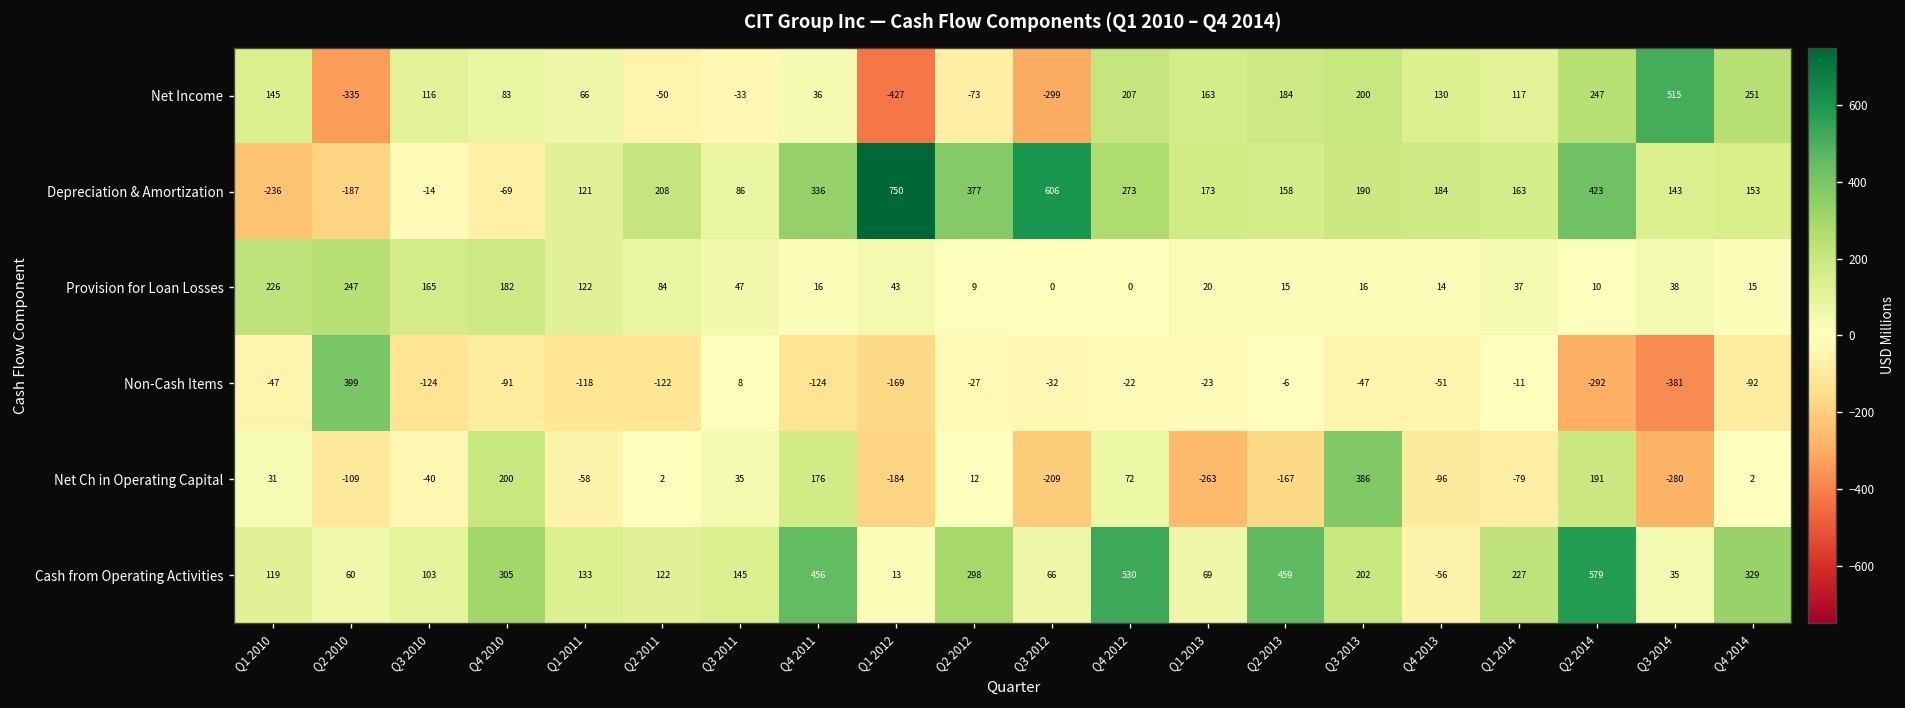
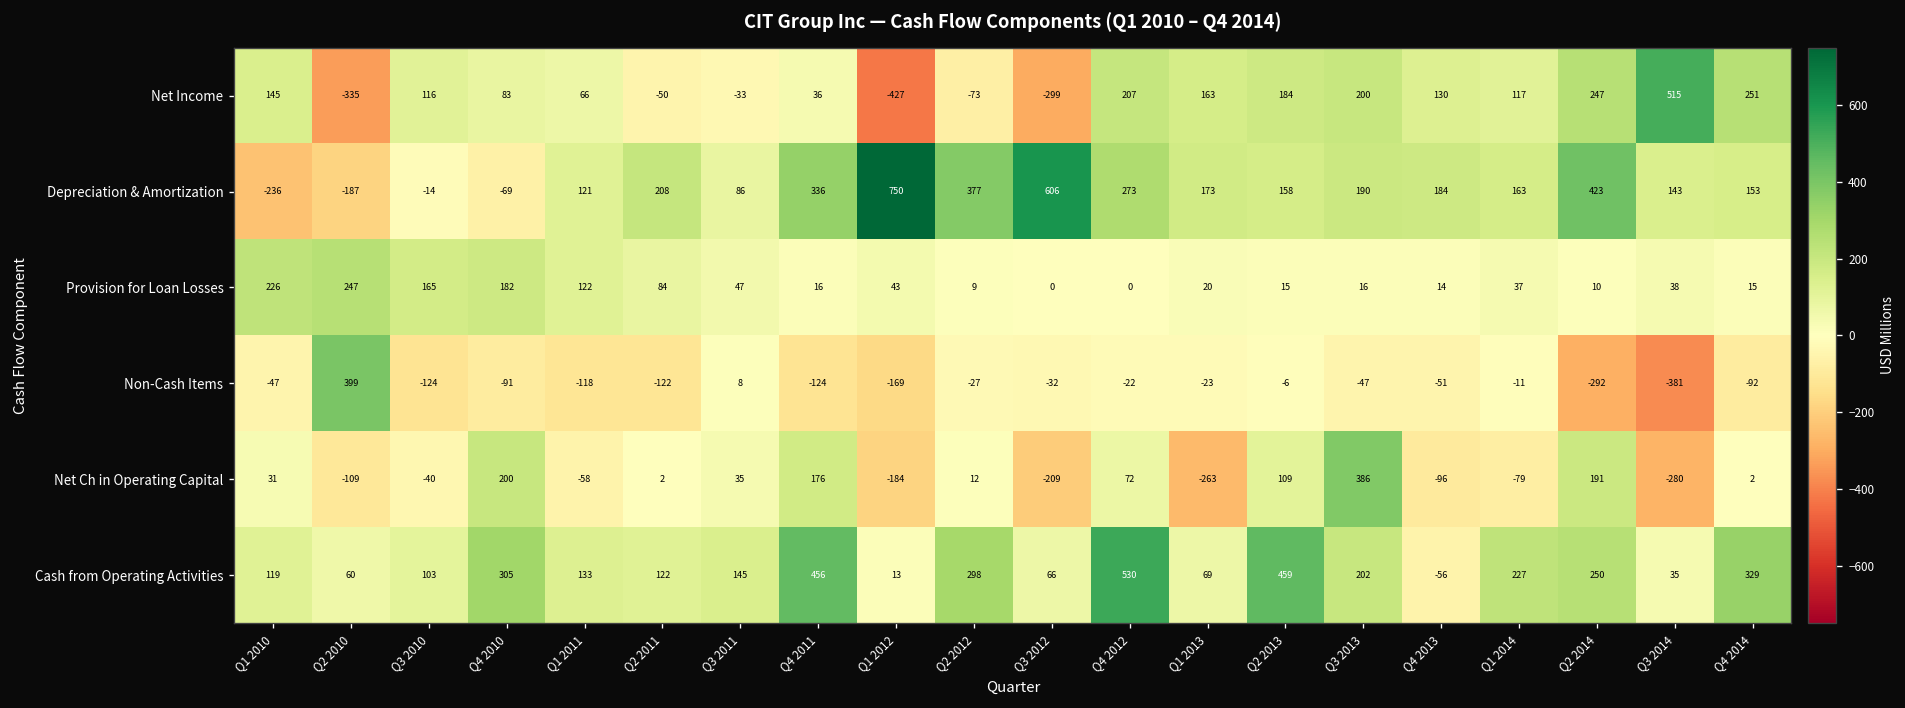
  {
    "Net Income": {
      "Q1 2010": 145,
      "Q2 2010": -335,
      "Q3 2010": 116,
      "Q4 2010": 83,
      "Q1 2011": 66,
      "Q2 2011": -50,
      "Q3 2011": -33,
      "Q4 2011": 36,
      "Q1 2012": -427,
      "Q2 2012": -73,
      "Q3 2012": -299,
      "Q4 2012": 207,
      "Q1 2013": 163,
      "Q2 2013": 184,
      "Q3 2013": 200,
      "Q4 2013": 130,
      "Q1 2014": 117,
      "Q2 2014": 247,
      "Q3 2014": 515,
      "Q4 2014": 251
    },
    "Depreciation & Amortization": {
      "Q1 2010": -236,
      "Q2 2010": -187,
      "Q3 2010": -14,
      "Q4 2010": -69,
      "Q1 2011": 121,
      "Q2 2011": 208,
      "Q3 2011": 86,
      "Q4 2011": 336,
      "Q1 2012": 750,
      "Q2 2012": 377,
      "Q3 2012": 606,
      "Q4 2012": 273,
      "Q1 2013": 173,
      "Q2 2013": 158,
      "Q3 2013": 190,
      "Q4 2013": 184,
      "Q1 2014": 163,
      "Q2 2014": 423,
      "Q3 2014": 143,
      "Q4 2014": 153
    },
    "Provision for Loan Losses": {
      "Q1 2010": 226,
      "Q2 2010": 247,
      "Q3 2010": 165,
      "Q4 2010": 182,
      "Q1 2011": 122,
      "Q2 2011": 84,
      "Q3 2011": 47,
      "Q4 2011": 16,
      "Q1 2012": 43,
      "Q2 2012": 9,
      "Q3 2012": 0,
      "Q4 2012": 0,
      "Q1 2013": 20,
      "Q2 2013": 15,
      "Q3 2013": 16,
      "Q4 2013": 14,
      "Q1 2014": 37,
      "Q2 2014": 10,
      "Q3 2014": 38,
      "Q4 2014": 15
    },
    "Non-Cash Items": {
      "Q1 2010": -47,
      "Q2 2010": 399,
      "Q3 2010": -124,
      "Q4 2010": -91,
      "Q1 2011": -118,
      "Q2 2011": -122,
      "Q3 2011": 8,
      "Q4 2011": -124,
      "Q1 2012": -169,
      "Q2 2012": -27,
      "Q3 2012": -32,
      "Q4 2012": -22,
      "Q1 2013": -23,
      "Q2 2013": -6,
      "Q3 2013": -47,
      "Q4 2013": -51,
      "Q1 2014": -11,
      "Q2 2014": -292,
      "Q3 2014": -381,
      "Q4 2014": -92
    },
    "Net Ch in Operating Capital": {
      "Q1 2010": 31,
      "Q2 2010": -109,
      "Q3 2010": -40,
      "Q4 2010": 200,
      "Q1 2011": -58,
      "Q2 2011": 2,
      "Q3 2011": 35,
      "Q4 2011": 176,
      "Q1 2012": -184,
      "Q2 2012": 12,
      "Q3 2012": -209,
      "Q4 2012": 72,
      "Q1 2013": -263,
-     "Q2 2013": -167,
+     "Q2 2013": 109,
      "Q3 2013": 386,
      "Q4 2013": -96,
      "Q1 2014": -79,
      "Q2 2014": 191,
      "Q3 2014": -280,
      "Q4 2014": 2
    },
    "Cash from Operating Activities": {
      "Q1 2010": 119,
      "Q2 2010": 60,
      "Q3 2010": 103,
      "Q4 2010": 305,
      "Q1 2011": 133,
      "Q2 2011": 122,
      "Q3 2011": 145,
      "Q4 2011": 456,
      "Q1 2012": 13,
      "Q2 2012": 298,
      "Q3 2012": 66,
      "Q4 2012": 530,
      "Q1 2013": 69,
      "Q2 2013": 459,
      "Q3 2013": 202,
      "Q4 2013": -56,
      "Q1 2014": 227,
-     "Q2 2014": 579,
+     "Q2 2014": 250,
      "Q3 2014": 35,
      "Q4 2014": 329
    }
  }
